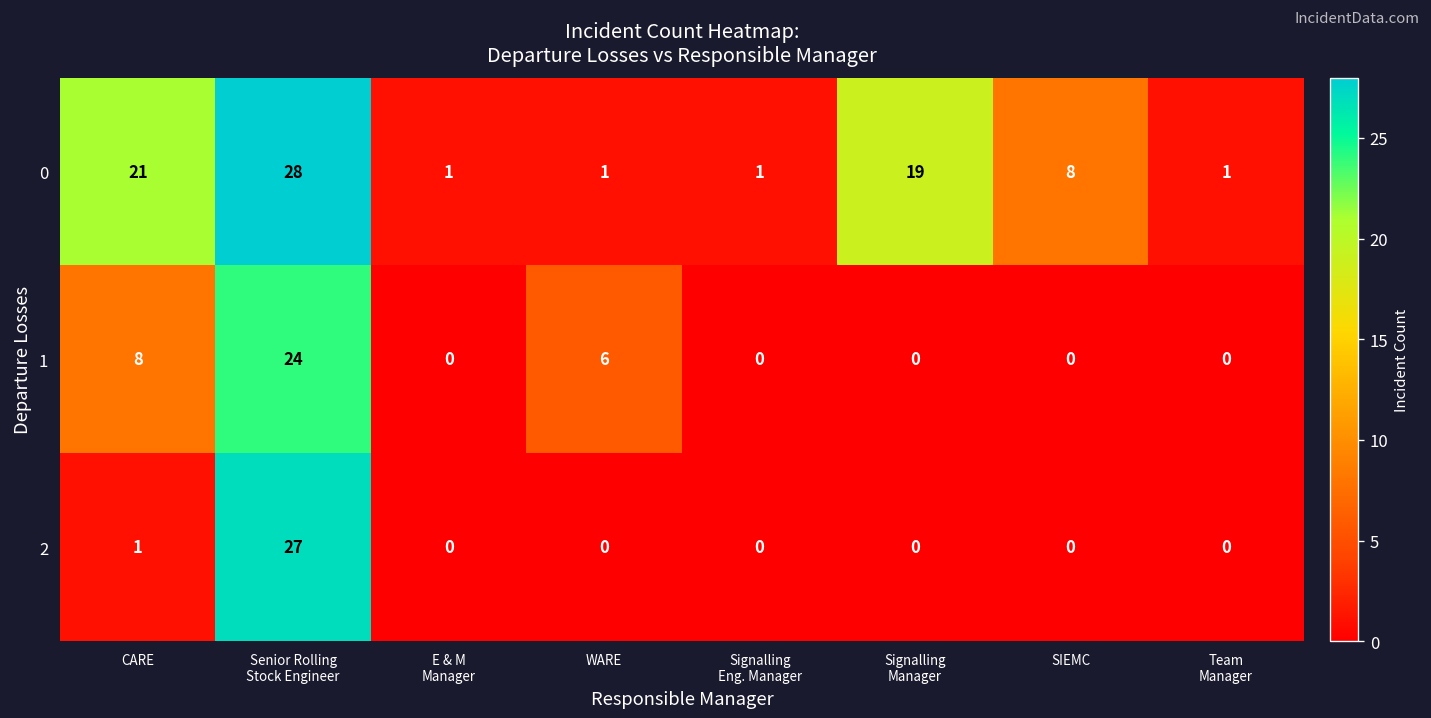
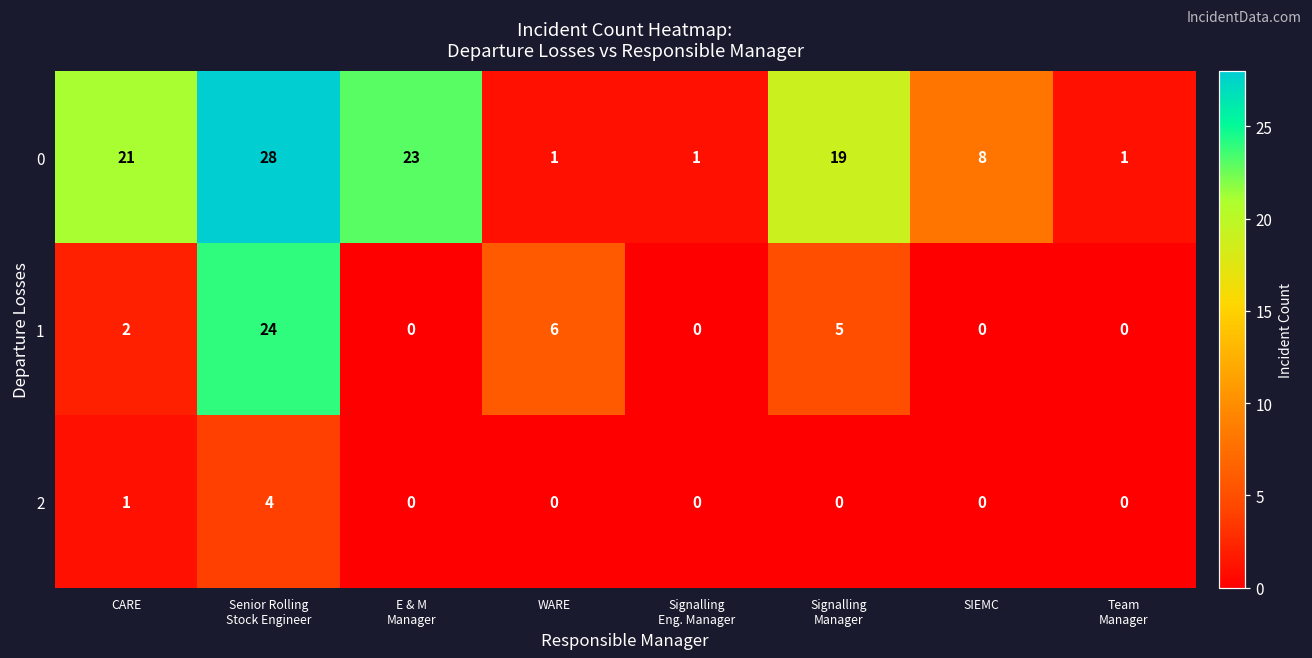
  {
    "0": {
      "CARE": 21,
      "Senior Rolling Stock Engineer": 28,
-     "E & M Manager": 1,
+     "E & M Manager": 23,
      "WARE": 1,
      "Signalling Eng. Manager": 1,
      "Signalling Manager": 19,
      "SIEMC": 8,
      "Team Manager": 1
    },
    "1": {
-     "CARE": 8,
+     "CARE": 2,
      "Senior Rolling Stock Engineer": 24,
      "E & M Manager": 0,
      "WARE": 6,
      "Signalling Eng. Manager": 0,
-     "Signalling Manager": 0,
+     "Signalling Manager": 5,
      "SIEMC": 0,
      "Team Manager": 0
    },
    "2": {
      "CARE": 1,
-     "Senior Rolling Stock Engineer": 27,
+     "Senior Rolling Stock Engineer": 4,
      "E & M Manager": 0,
      "WARE": 0,
      "Signalling Eng. Manager": 0,
      "Signalling Manager": 0,
      "SIEMC": 0,
      "Team Manager": 0
    }
  }
